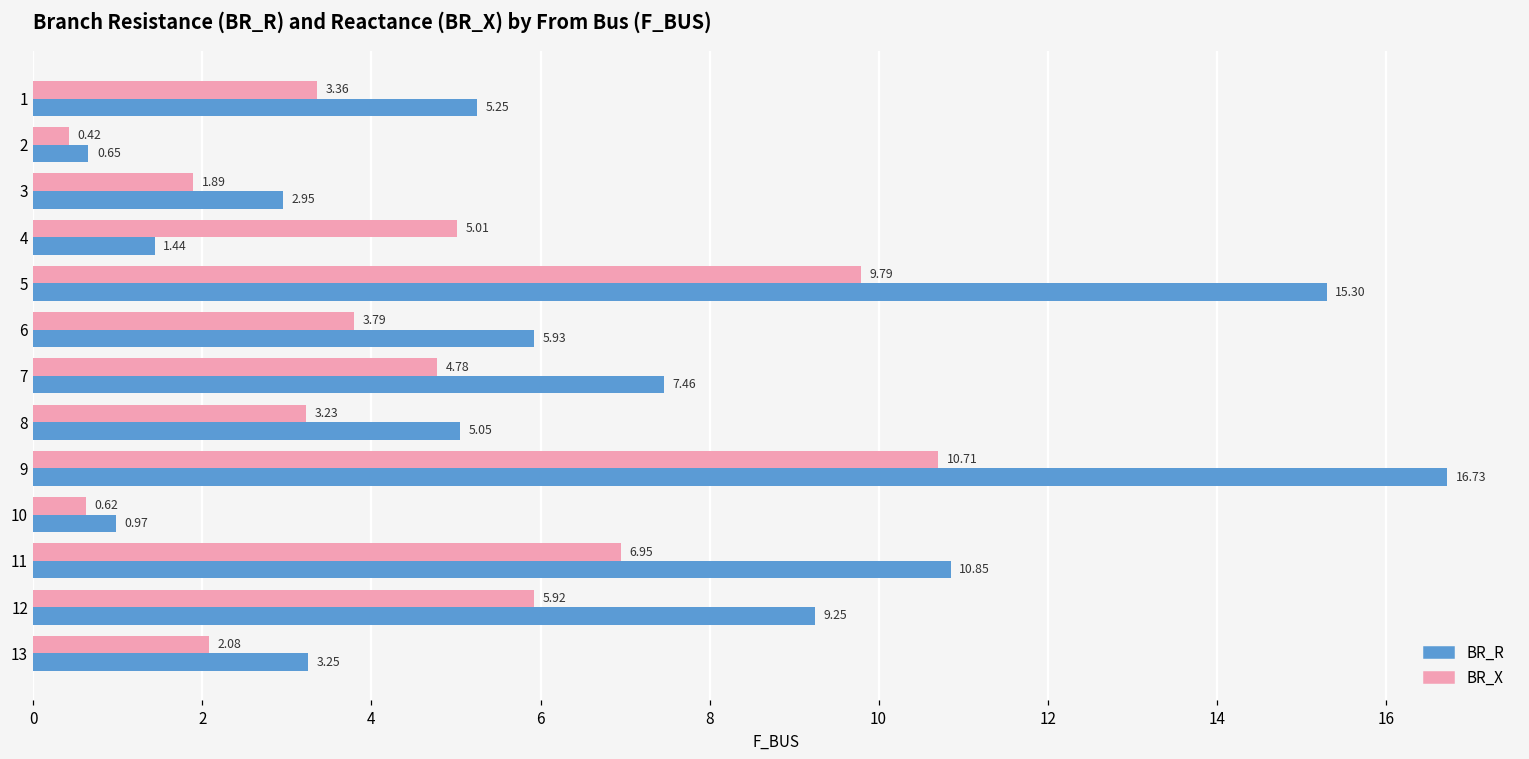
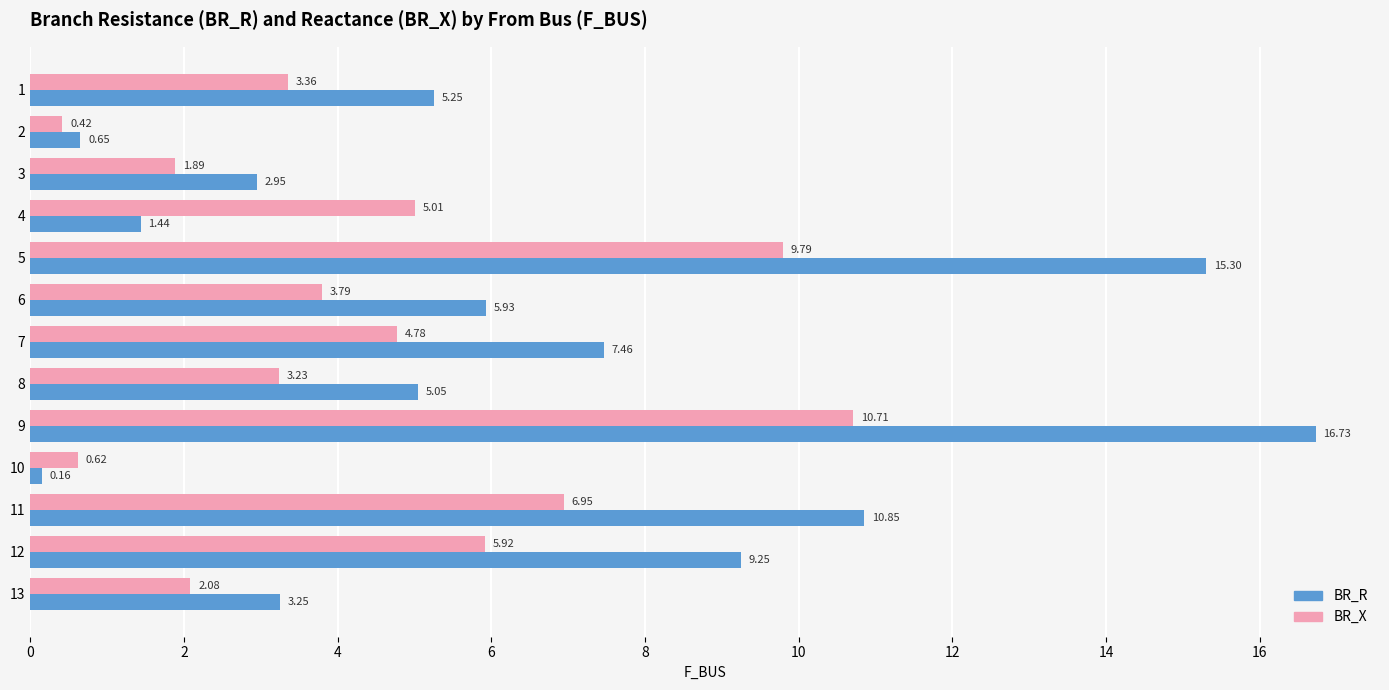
  {
    "BR_R": {
      "1": 5.25,
      "2": 0.65,
      "3": 2.95,
      "4": 1.44,
      "5": 15.30,
      "6": 5.93,
      "7": 7.46,
      "8": 5.05,
      "9": 16.73,
-     "10": 0.97,
+     "10": 0.16,
      "11": 10.85,
      "12": 9.25,
      "13": 3.25
    },
    "BR_X": {
      "1": 3.36,
      "2": 0.42,
      "3": 1.89,
      "4": 5.01,
      "5": 9.79,
      "6": 3.79,
      "7": 4.78,
      "8": 3.23,
      "9": 10.71,
      "10": 0.62,
      "11": 6.95,
      "12": 5.92,
      "13": 2.08
    }
  }
